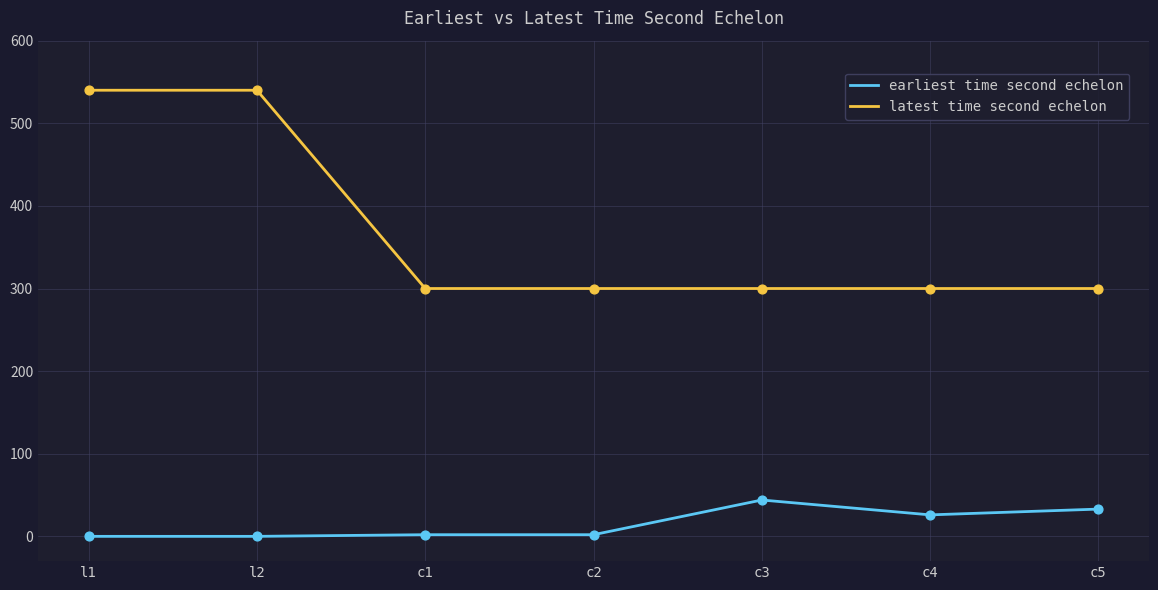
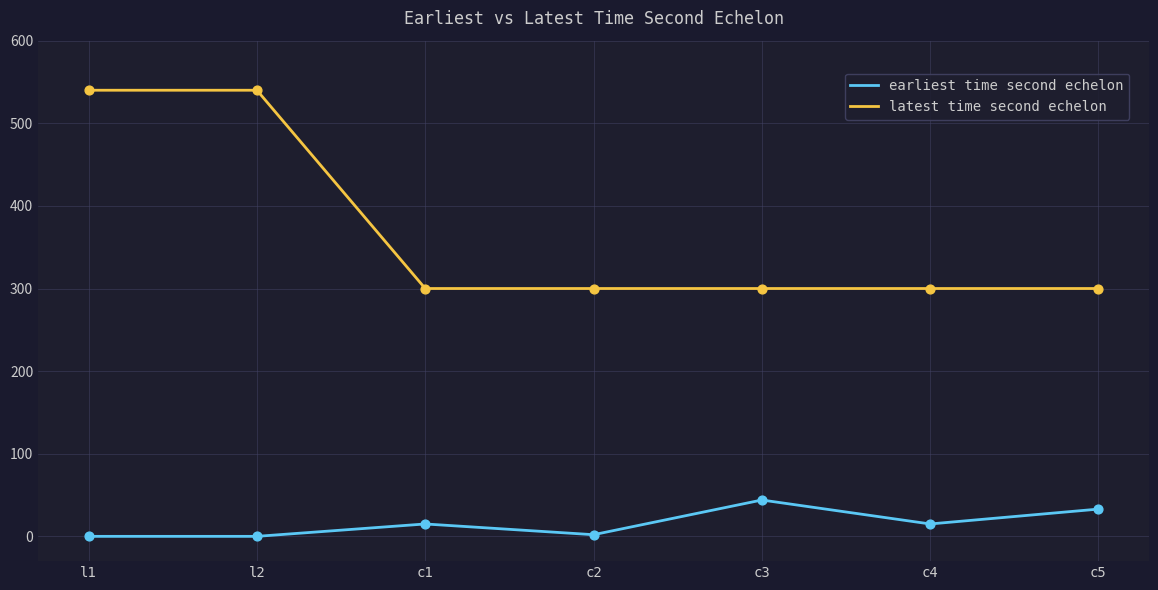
  {
    "earliest time second echelon": {
      "l1": 0,
      "l2": 0,
-     "c1": 0,
+     "c1": 20,
      "c2": 0,
      "c3": 40,
-     "c4": 30,
+     "c4": 20,
      "c5": 30
    },
    "latest time second echelon": {
      "l1": 540,
      "l2": 540,
      "c1": 300,
      "c2": 300,
      "c3": 300,
      "c4": 300,
      "c5": 300
    }
  }
